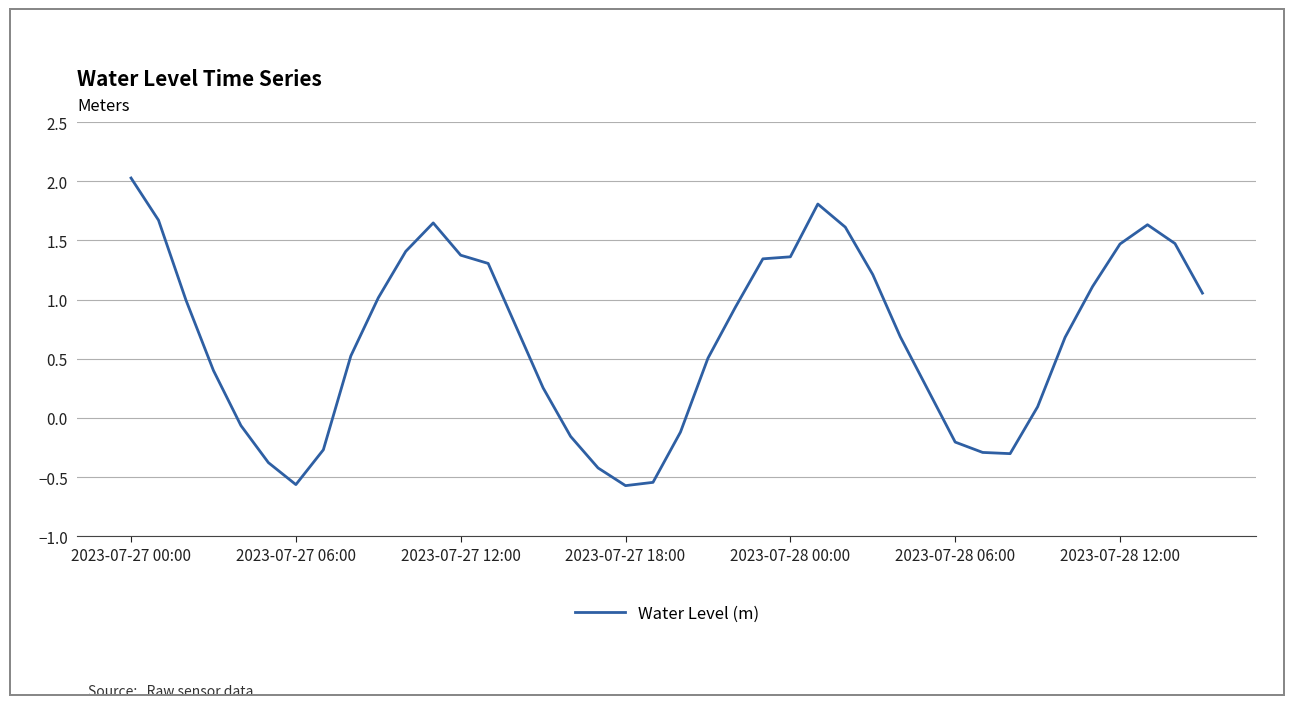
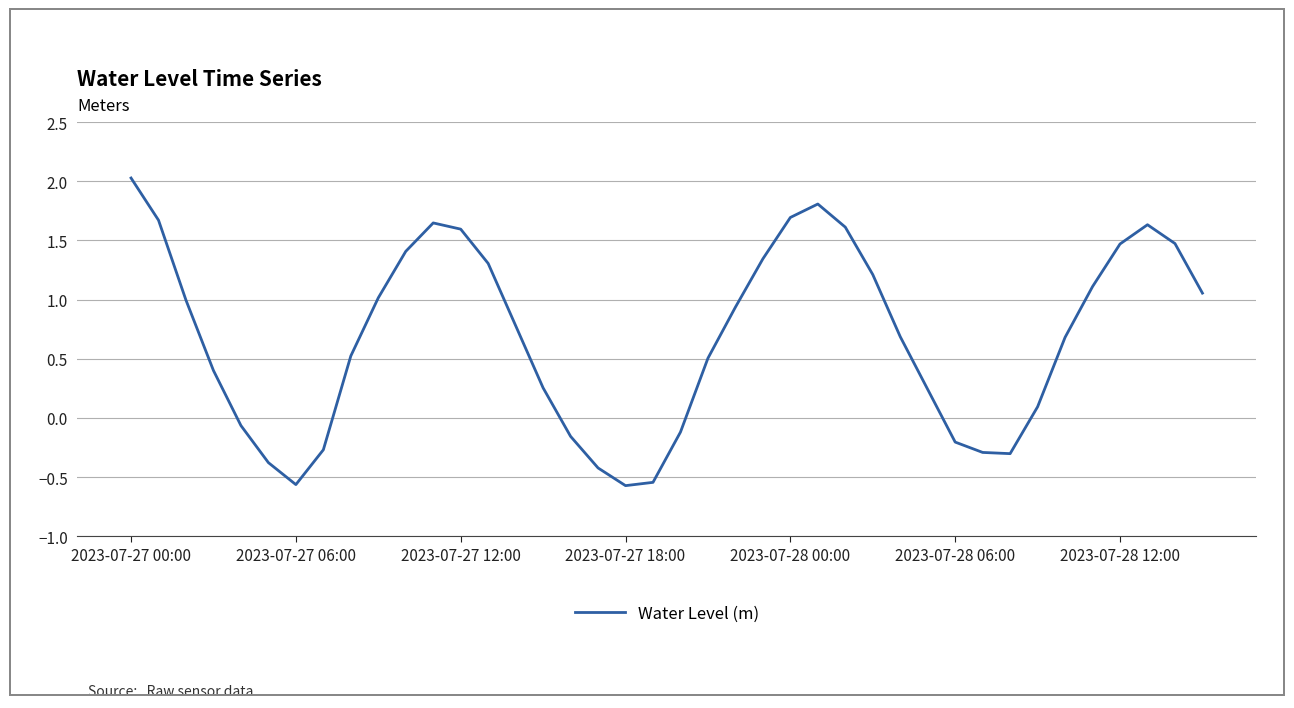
  {
    "2023-07-27 00:00": 2.03,
    "2023-07-27 06:00": -0.56,
-   "2023-07-27 12:00": 1.38,
+   "2023-07-27 12:00": 1.60,
    "2023-07-27 18:00": -0.57,
-   "2023-07-28 00:00": 1.36,
+   "2023-07-28 00:00": 1.69,
    "2023-07-28 06:00": -0.20,
    "2023-07-28 12:00": 1.47
  }
